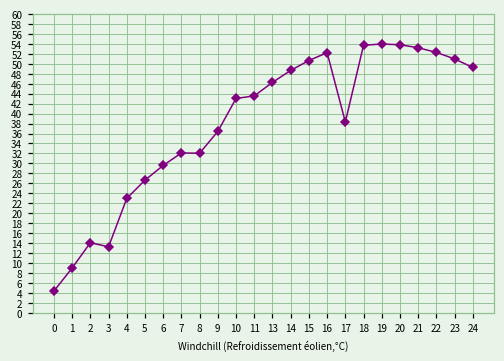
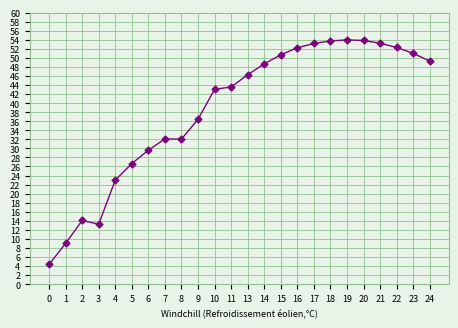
  {
    "0": 4,
    "1": 9,
    "2": 14,
    "3": 13,
    "4": 23,
    "5": 27,
    "6": 30,
    "7": 32,
    "8": 32,
    "9": 36,
    "10": 43,
    "11": 44,
    "13": 46,
    "14": 49,
    "15": 51,
    "16": 52,
-   "17": 38,
+   "17": 53,
    "18": 54,
    "19": 54,
    "20": 54,
    "21": 53,
    "22": 52,
    "23": 51,
    "24": 49
  }
